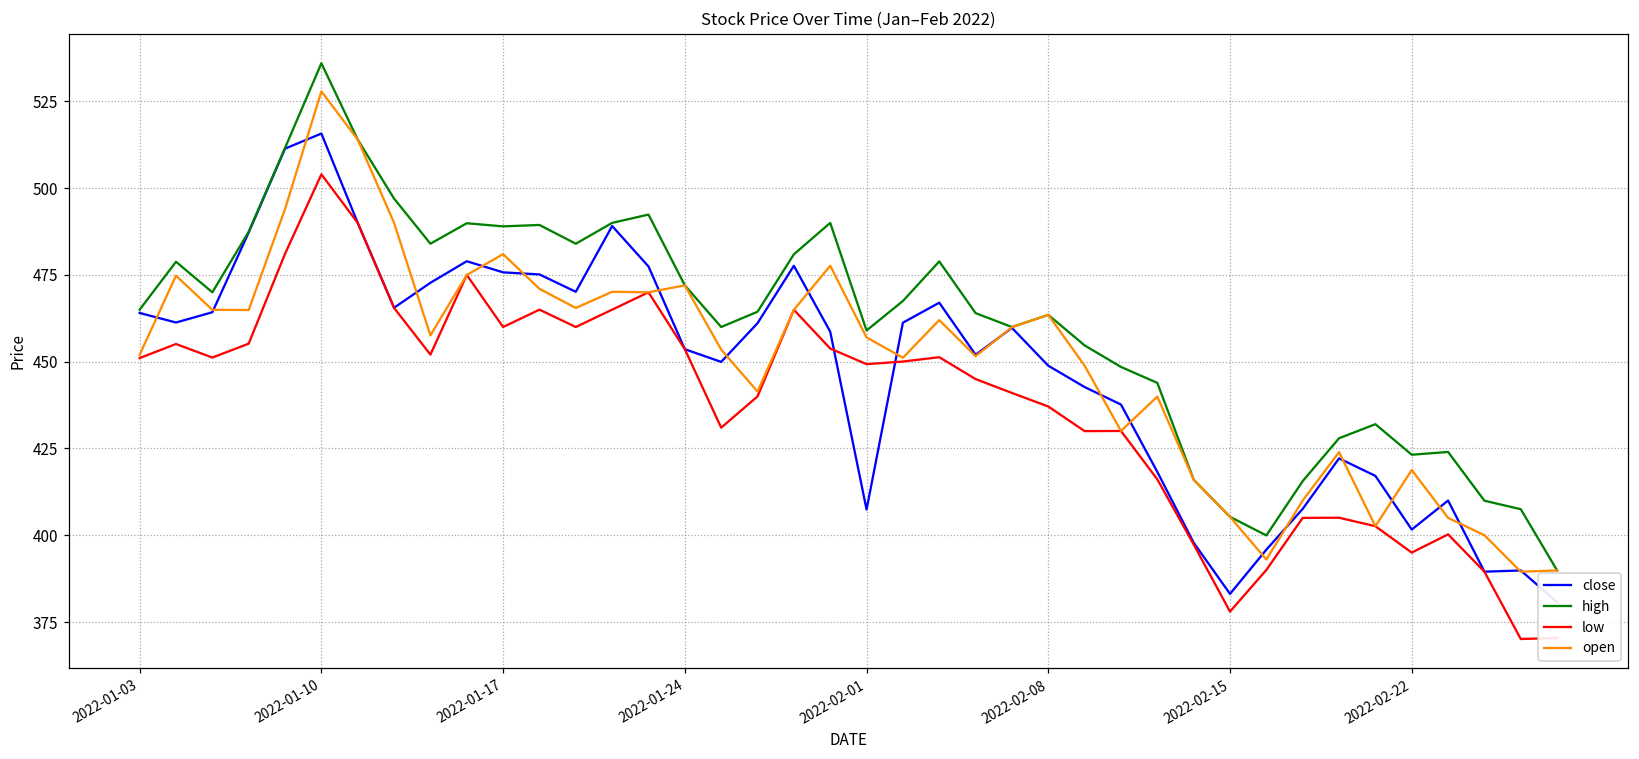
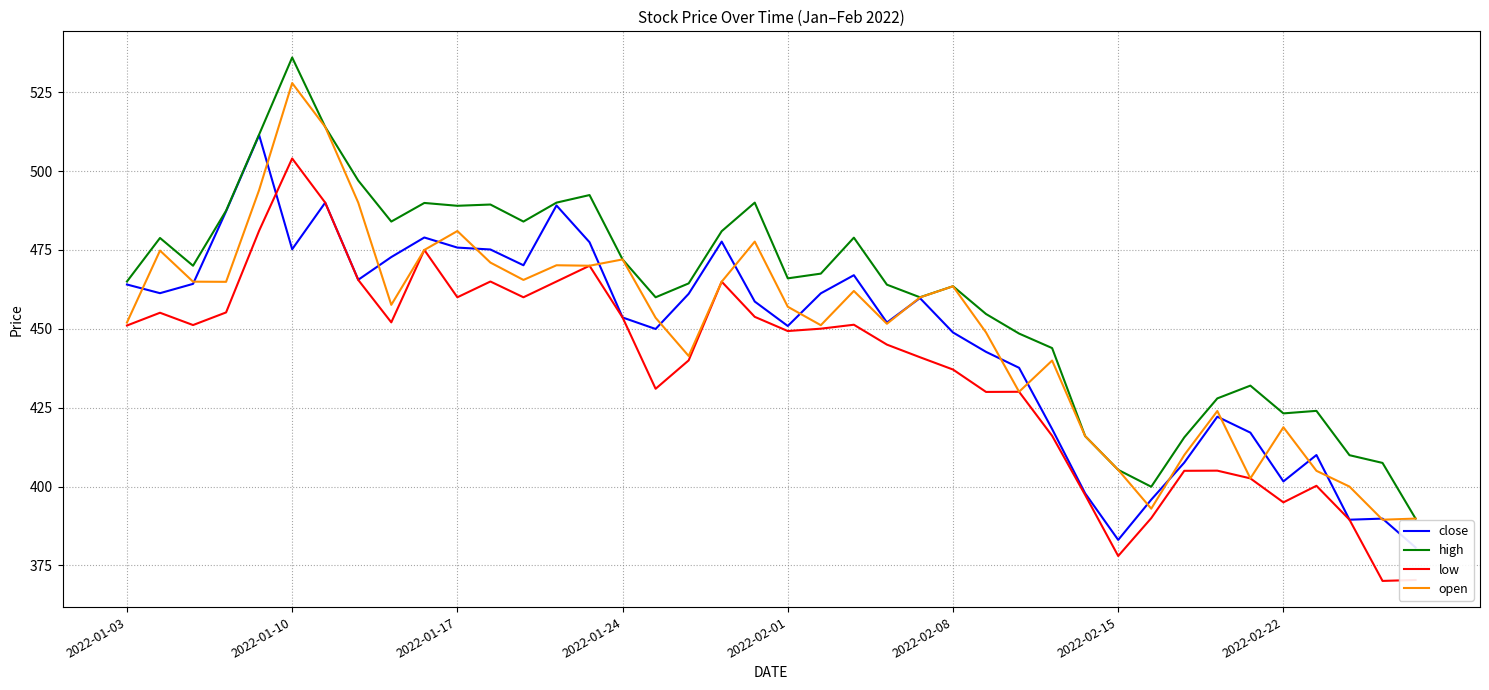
  {
    "close": {
      "2022-01-03": 464,
-     "2022-01-10": 516,
+     "2022-01-10": 475,
      "2022-01-17": 476,
-     "2022-02-01": 407,
+     "2022-02-01": 451,
      "2022-02-08": 449,
      "2022-02-15": 383,
      "2022-02-22": 402
    },
    "high": {
      "2022-01-03": 465,
      "2022-01-10": 536,
      "2022-01-17": 489,
-     "2022-02-01": 459,
+     "2022-02-01": 466,
      "2022-02-22": 423
    },
    "low": {
      "2022-01-03": 451,
      "2022-01-10": 504,
      "2022-01-17": 460,
      "2022-02-01": 449,
      "2022-02-08": 437,
      "2022-02-15": 378,
      "2022-02-22": 395
    },
    "open": {
      "2022-01-03": 452,
      "2022-01-10": 528,
      "2022-01-17": 481,
      "2022-02-01": 457,
      "2022-02-22": 419
    }
  }
